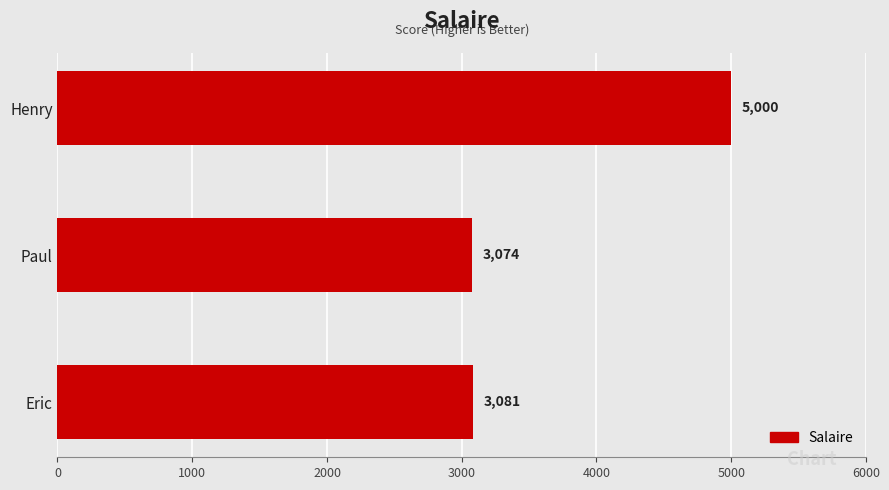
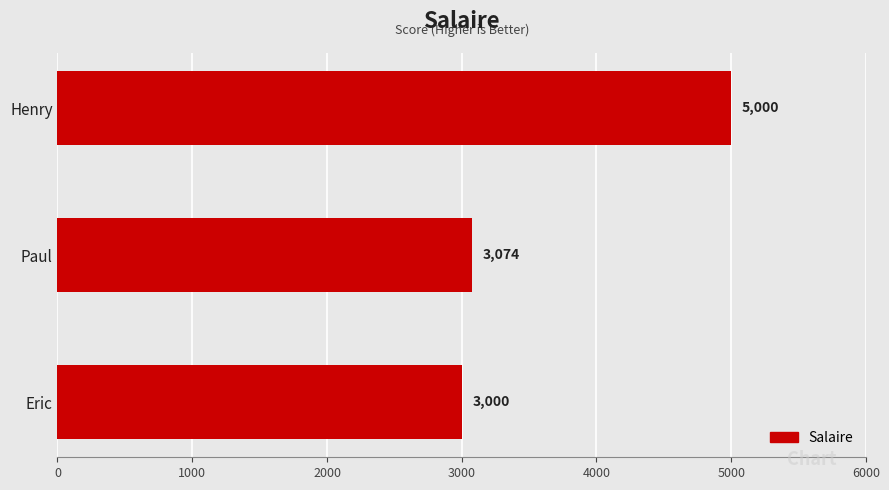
  {
    "Henry": "5,000",
    "Paul": "3,074",
-   "Eric": "3,081"
+   "Eric": "3,000"
  }
